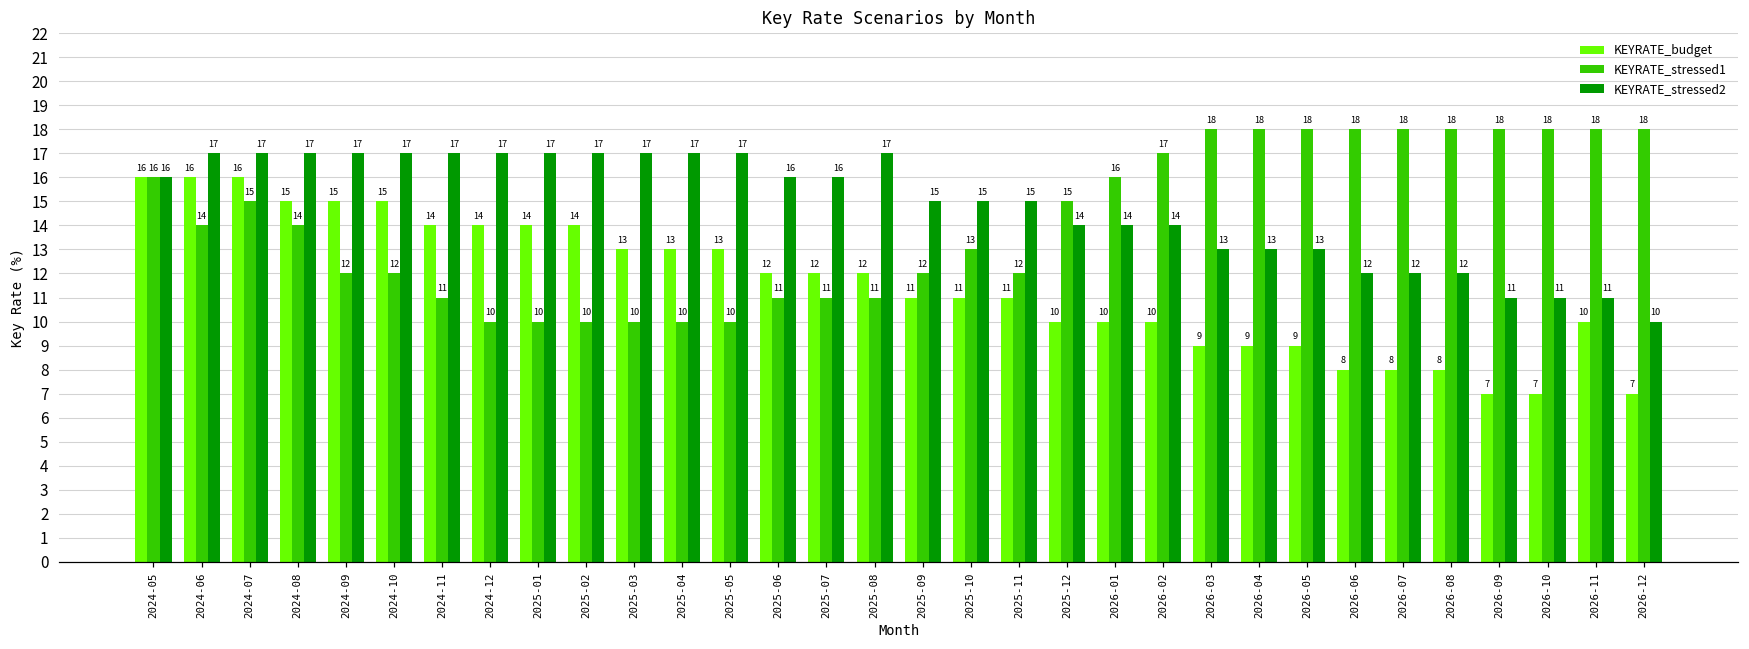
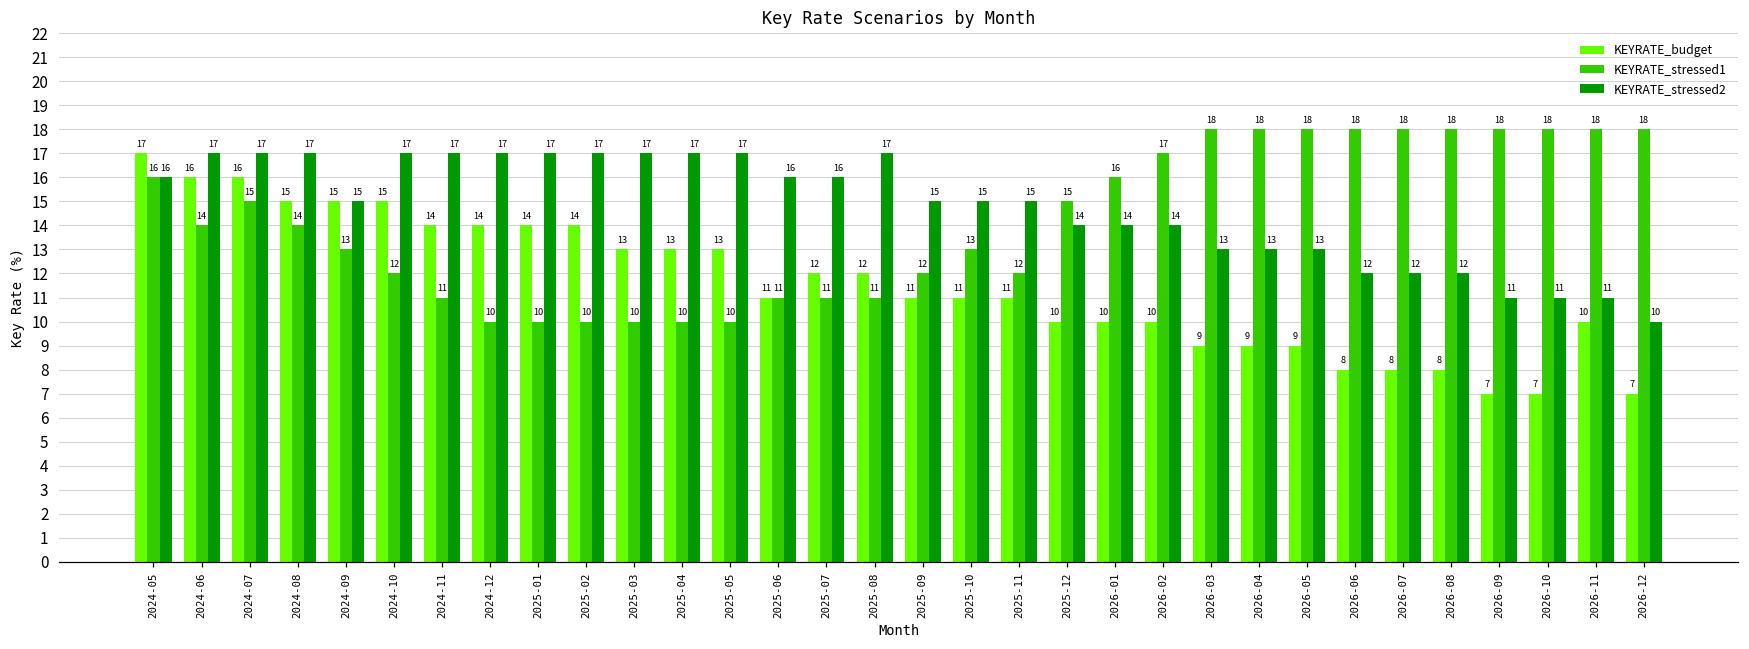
  {
    "KEYRATE_budget": {
-     "2024-05": 16,
+     "2024-05": 17,
      "2024-06": 16,
      "2024-07": 16,
      "2024-08": 15,
      "2024-09": 15,
      "2024-10": 15,
      "2024-11": 14,
      "2024-12": 14,
      "2025-01": 14,
      "2025-02": 14,
      "2025-03": 13,
      "2025-04": 13,
      "2025-05": 13,
-     "2025-06": 12,
+     "2025-06": 11,
      "2025-07": 12,
      "2025-08": 12,
      "2025-09": 11,
      "2025-10": 11,
      "2025-11": 11,
      "2025-12": 10,
      "2026-01": 10,
      "2026-02": 10,
      "2026-03": 9,
      "2026-04": 9,
      "2026-05": 9,
      "2026-06": 8,
      "2026-07": 8,
      "2026-08": 8,
      "2026-09": 7,
      "2026-10": 7,
      "2026-11": 10,
      "2026-12": 7
    },
    "KEYRATE_stressed1": {
      "2024-05": 16,
      "2024-06": 14,
      "2024-07": 15,
      "2024-08": 14,
-     "2024-09": 12,
+     "2024-09": 13,
      "2024-10": 12,
      "2024-11": 11,
      "2024-12": 10,
      "2025-01": 10,
      "2025-02": 10,
      "2025-03": 10,
      "2025-04": 10,
      "2025-05": 10,
      "2025-06": 11,
      "2025-07": 11,
      "2025-08": 11,
      "2025-09": 12,
      "2025-10": 13,
      "2025-11": 12,
      "2025-12": 15,
      "2026-01": 16,
      "2026-02": 17,
      "2026-03": 18,
      "2026-04": 18,
      "2026-05": 18,
      "2026-06": 18,
      "2026-07": 18,
      "2026-08": 18,
      "2026-09": 18,
      "2026-10": 18,
      "2026-11": 18,
      "2026-12": 18
    },
    "KEYRATE_stressed2": {
      "2024-05": 16,
      "2024-06": 17,
      "2024-07": 17,
      "2024-08": 17,
-     "2024-09": 17,
+     "2024-09": 15,
      "2024-10": 17,
      "2024-11": 17,
      "2024-12": 17,
      "2025-01": 17,
      "2025-02": 17,
      "2025-03": 17,
      "2025-04": 17,
      "2025-05": 17,
      "2025-06": 16,
      "2025-07": 16,
      "2025-08": 17,
      "2025-09": 15,
      "2025-10": 15,
      "2025-11": 15,
      "2025-12": 14,
      "2026-01": 14,
      "2026-02": 14,
      "2026-03": 13,
      "2026-04": 13,
      "2026-05": 13,
      "2026-06": 12,
      "2026-07": 12,
      "2026-08": 12,
      "2026-09": 11,
      "2026-10": 11,
      "2026-11": 11,
      "2026-12": 10
    }
  }
